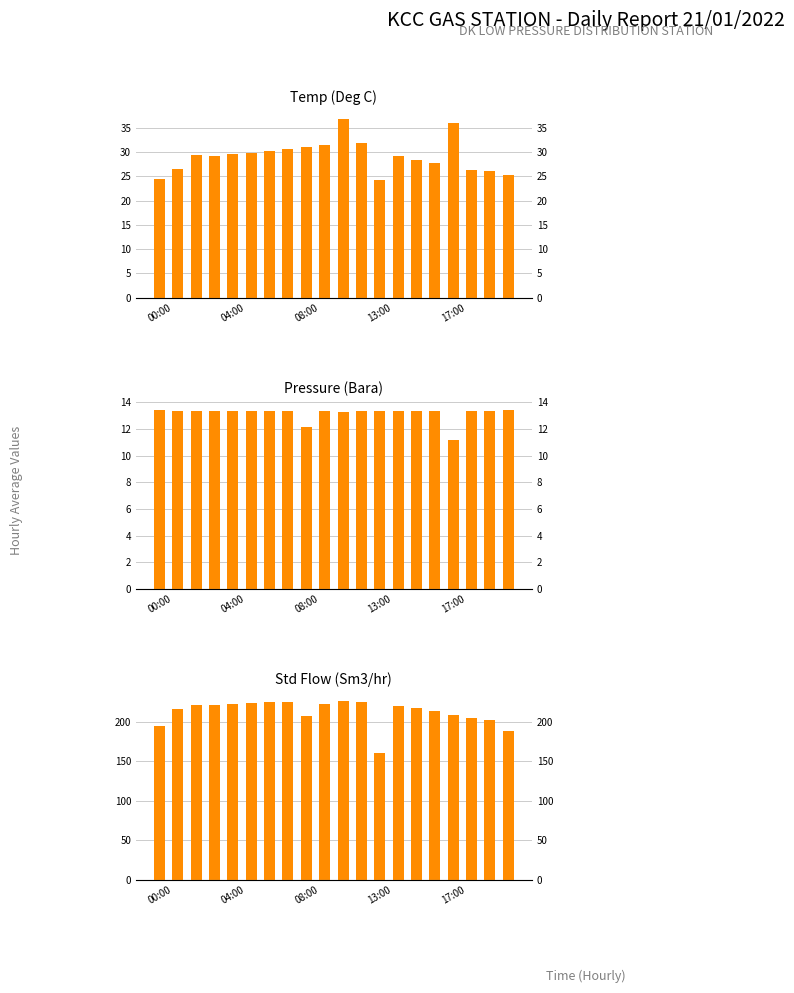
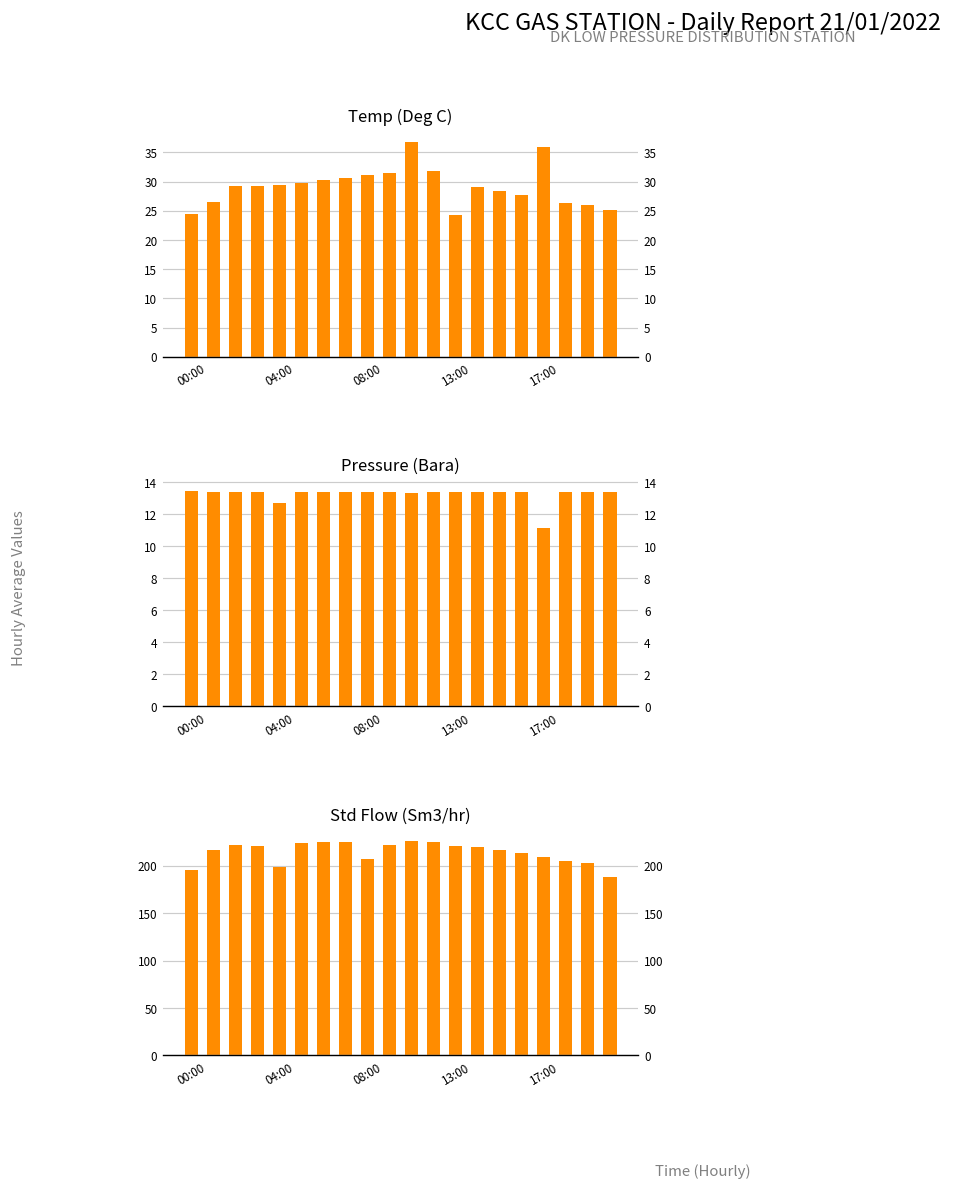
  {
    "Temp (Deg C)": {
      "00:00": 24,
      "04:00": 29,
      "08:00": 31,
      "13:00": 24,
      "17:00": 36
    },
    "Pressure (Bara)": {
      "00:00": 13.4,
-     "04:00": 13.4,
-     "08:00": 12.2,
+     "04:00": 12.7,
+     "08:00": 13.4,
      "13:00": 13.4,
      "17:00": 11.2
    },
    "Std Flow (Sm3/hr)": {
      "00:00": 200,
-     "04:00": 220,
+     "04:00": 200,
      "08:00": 210,
-     "13:00": 160,
+     "13:00": 220,
      "17:00": 210
    }
  }
